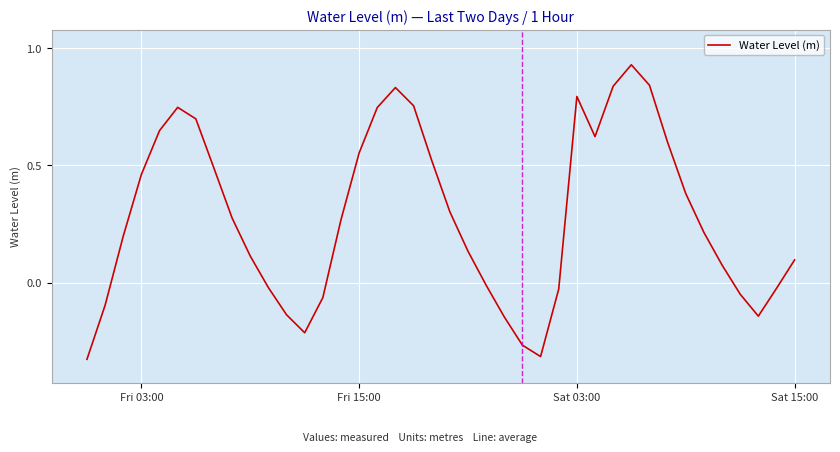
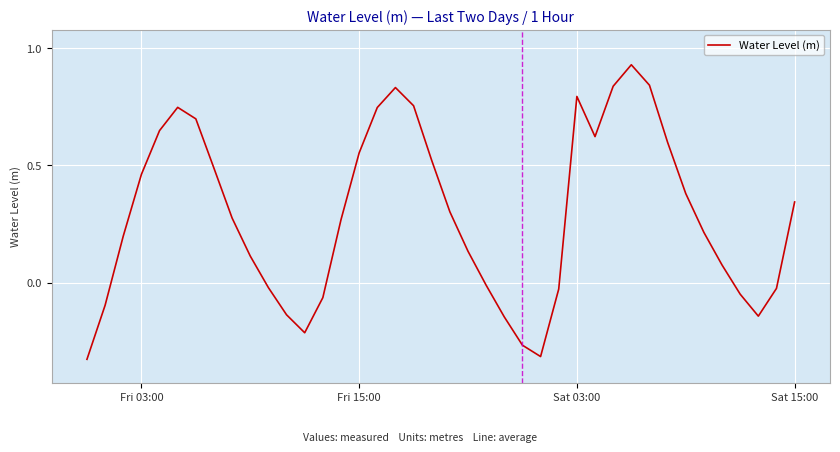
  {
    "Fri 03:00": 0.46,
    "Fri 15:00": 0.55,
    "Sat 03:00": 0.79,
-   "Sat 15:00": 0.10
+   "Sat 15:00": 0.34
  }
